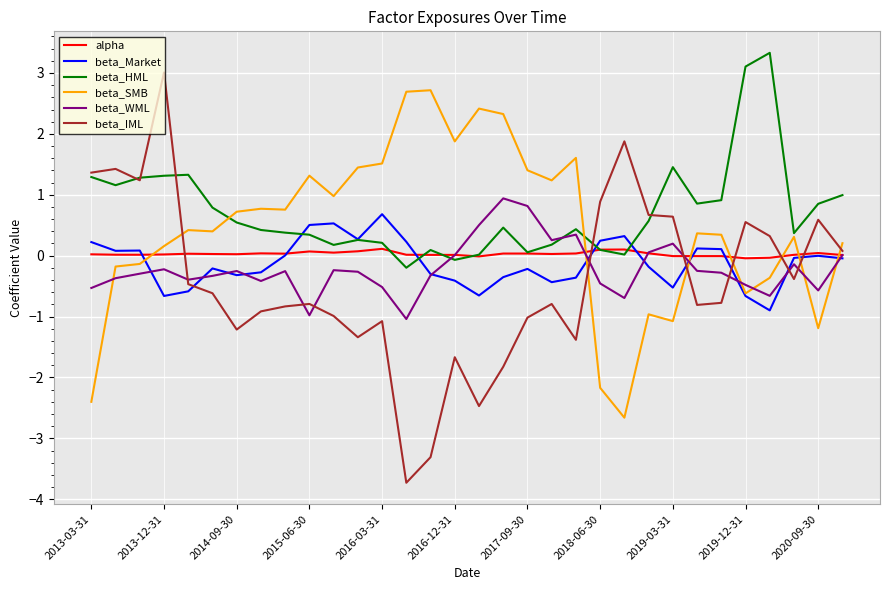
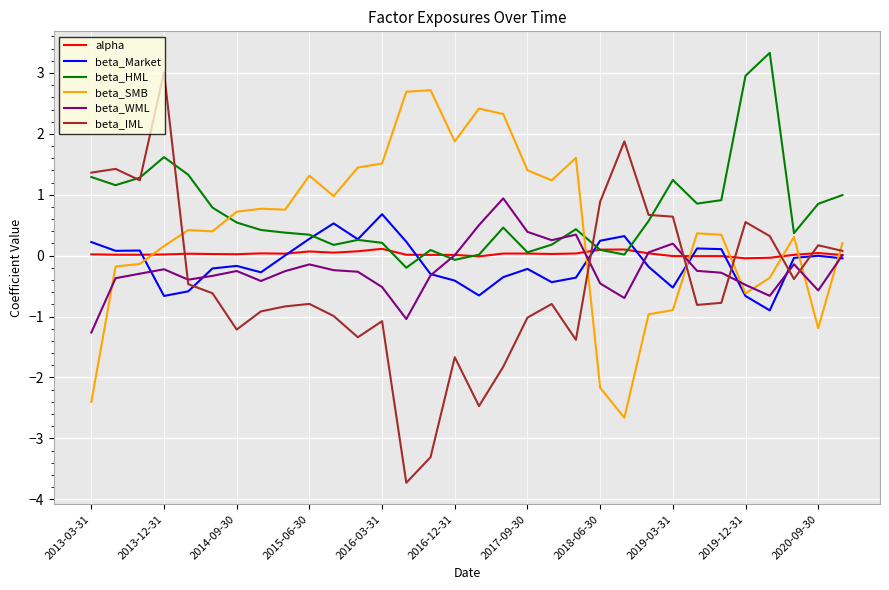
  {
    "alpha": {
      "2013-03-31": 0.0,
      "2013-12-31": 0.0,
      "2014-09-30": 0.0,
      "2015-06-30": 0.1,
      "2016-03-31": 0.1,
      "2019-03-31": 0.0,
      "2019-12-31": 0.0,
      "2020-09-30": 0.0
    },
    "beta_Market": {
      "2013-03-31": 0.2,
      "2013-12-31": -0.7,
-     "2014-09-30": -0.3,
-     "2015-06-30": 0.5,
+     "2014-09-30": -0.2,
+     "2015-06-30": 0.3,
      "2016-03-31": 0.7,
      "2016-12-31": -0.4,
      "2017-09-30": -0.2,
      "2018-06-30": 0.2,
      "2019-03-31": -0.5,
      "2019-12-31": -0.7,
      "2020-09-30": 0.0
    },
    "beta_HML": {
      "2013-03-31": 1.3,
-     "2013-12-31": 1.3,
+     "2013-12-31": 1.6,
      "2014-09-30": 0.5,
      "2015-06-30": 0.3,
      "2016-03-31": 0.2,
      "2016-12-31": -0.1,
-     "2019-03-31": 1.5,
-     "2019-12-31": 3.1,
+     "2019-03-31": 1.2,
+     "2019-12-31": 3.0,
      "2020-09-30": 0.9
    },
    "beta_SMB": {
      "2013-03-31": -2.4,
      "2013-12-31": 0.2,
      "2014-09-30": 0.7,
      "2015-06-30": 1.3,
      "2016-03-31": 1.5,
      "2016-12-31": 1.9,
      "2017-09-30": 1.4,
      "2018-06-30": -2.2,
-     "2019-03-31": -1.1,
+     "2019-03-31": -0.9,
      "2019-12-31": -0.6,
      "2020-09-30": -1.2
    },
    "beta_WML": {
-     "2013-03-31": -0.5,
+     "2013-03-31": -1.3,
      "2013-12-31": -0.2,
      "2014-09-30": -0.3,
-     "2015-06-30": -1.0,
+     "2015-06-30": -0.1,
      "2016-03-31": -0.5,
-     "2017-09-30": 0.8,
+     "2017-09-30": 0.4,
      "2018-06-30": -0.5,
      "2019-03-31": 0.2,
      "2019-12-31": -0.5,
      "2020-09-30": -0.6
    },
    "beta_IML": {
      "2013-03-31": 1.4,
      "2014-09-30": -1.2,
      "2015-06-30": -0.8,
      "2016-03-31": -1.1,
      "2016-12-31": -1.7,
      "2017-09-30": -1.0,
      "2018-06-30": 0.9,
      "2019-03-31": 0.6,
      "2019-12-31": 0.6,
-     "2020-09-30": 0.6
+     "2020-09-30": 0.2
    }
  }
